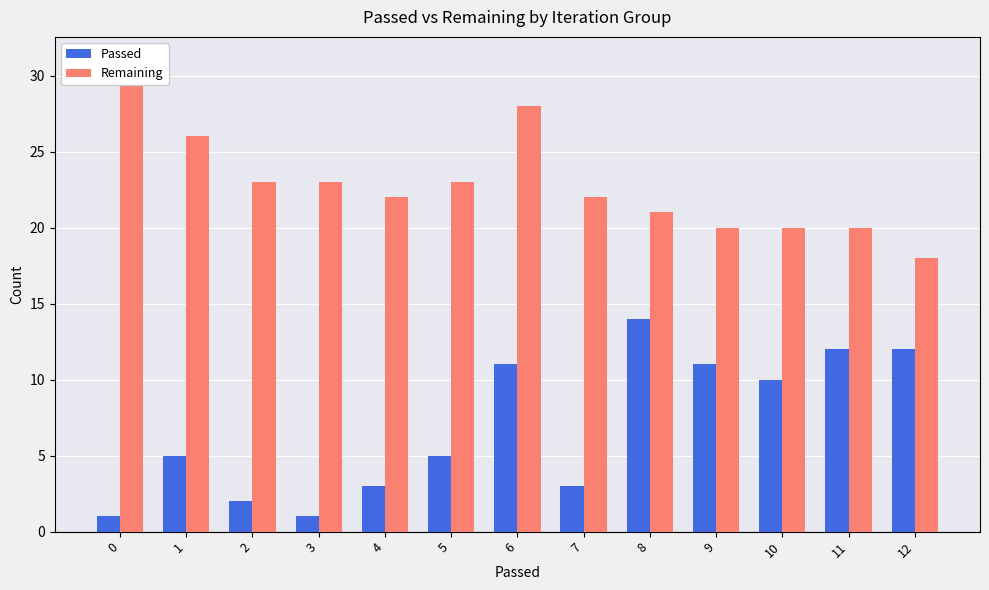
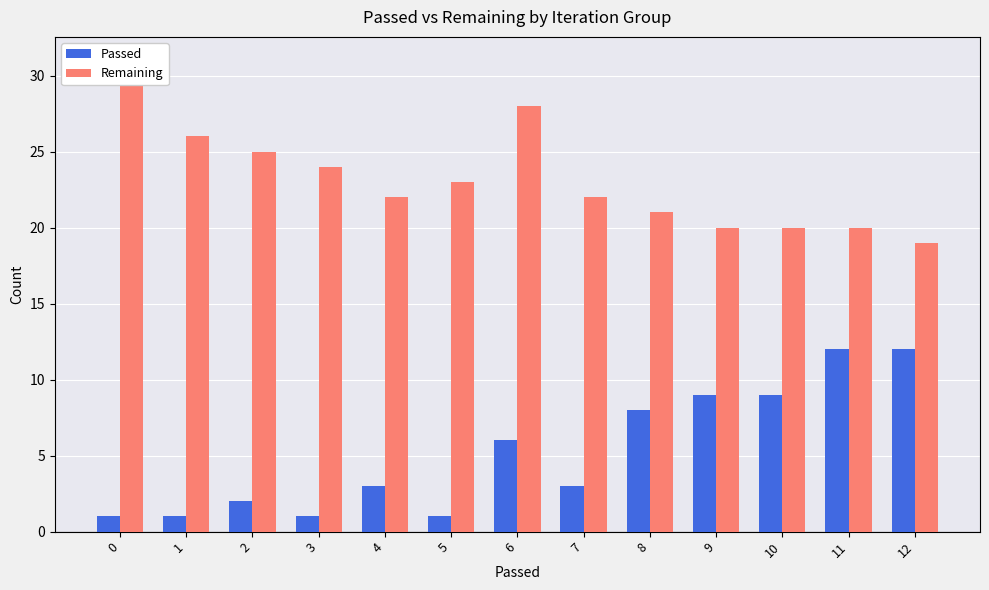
  {
    "Passed": {
      "0": 1,
-     "1": 5,
+     "1": 1,
      "2": 2,
      "3": 1,
      "4": 3,
-     "5": 5,
-     "6": 11,
+     "5": 1,
+     "6": 6,
      "7": 3,
-     "8": 14,
-     "9": 11,
-     "10": 10,
+     "8": 8,
+     "9": 9,
+     "10": 9,
      "11": 12,
      "12": 12
    },
    "Remaining": {
      "1": 26,
-     "2": 23,
-     "3": 23,
+     "2": 25,
+     "3": 24,
      "4": 22,
      "5": 23,
      "6": 28,
      "7": 22,
      "8": 21,
      "9": 20,
      "10": 20,
      "11": 20,
-     "12": 18
+     "12": 19
    }
  }
